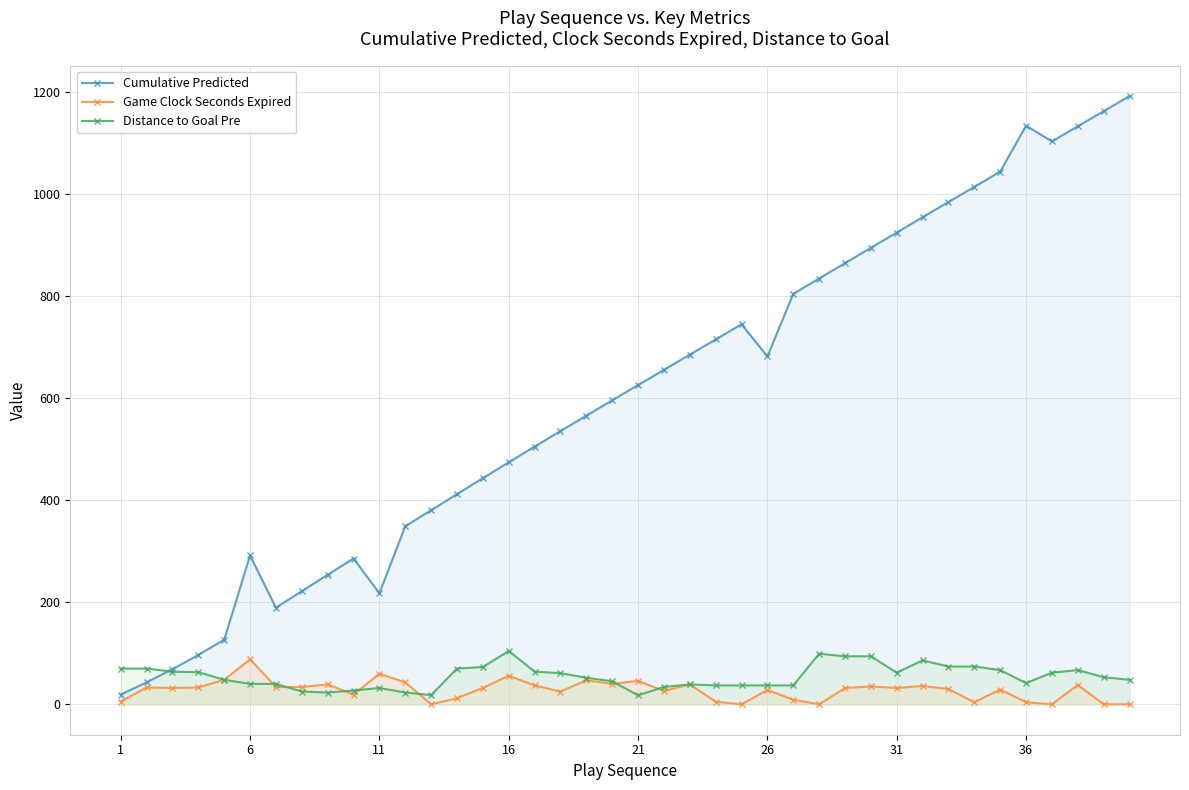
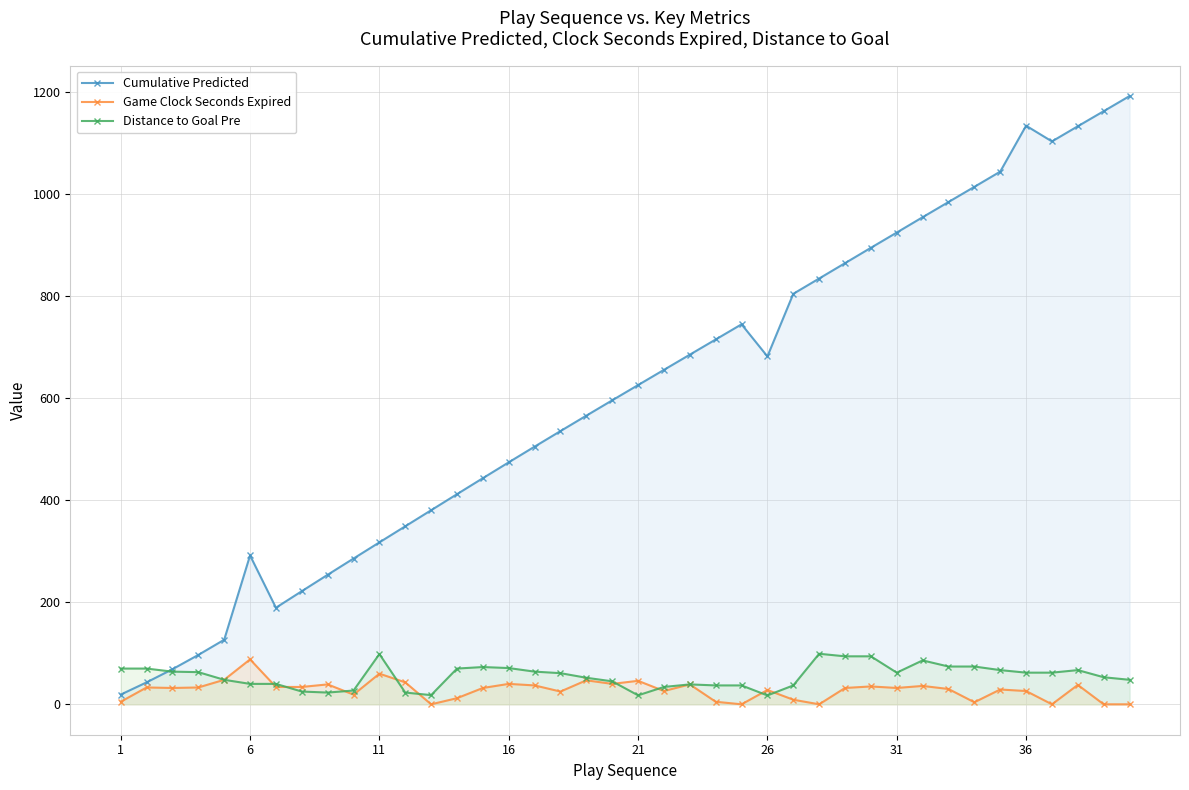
  {
    "Cumulative Predicted": {
      "1": 20,
      "6": 290,
-     "11": 220,
+     "11": 320,
      "16": 470,
      "21": 630,
      "26": 680,
      "31": 920,
      "36": 1130
    },
    "Game Clock Seconds Expired": {
      "1": 10,
      "6": 90,
      "11": 60,
-     "16": 60,
+     "16": 40,
      "21": 50,
      "26": 30,
      "31": 30,
-     "36": 0
+     "36": 30
    },
    "Distance to Goal Pre": {
      "1": 70,
      "6": 40,
-     "11": 30,
-     "16": 100,
+     "11": 100,
+     "16": 70,
      "21": 20,
-     "26": 40,
+     "26": 20,
      "31": 60,
-     "36": 40
+     "36": 60
    }
  }
